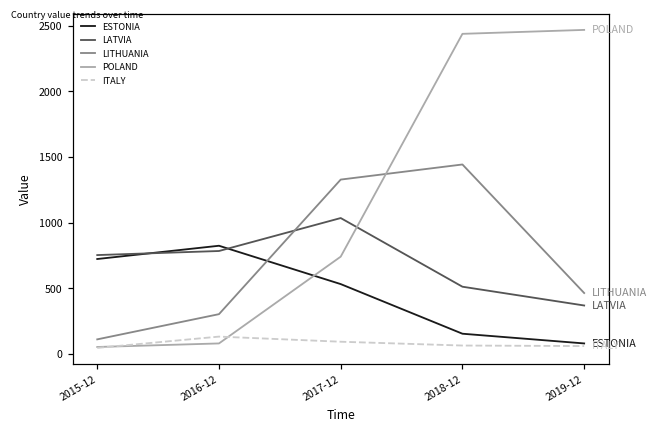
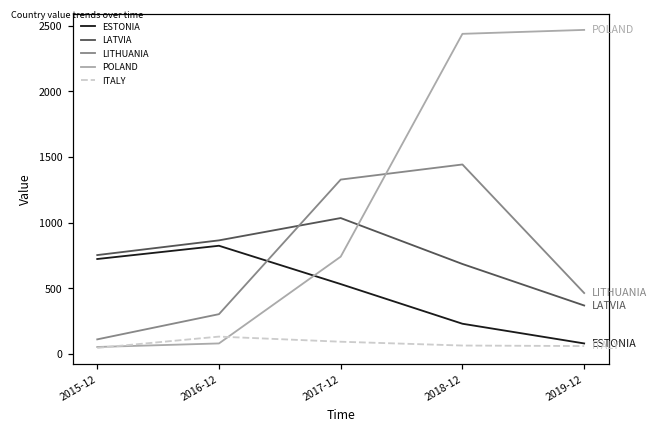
  {
    "ESTONIA": {
      "2015-12": 720,
      "2016-12": 820,
      "2017-12": 530,
-     "2018-12": 150
+     "2018-12": 230
    },
    "LATVIA": {
      "2015-12": 750,
-     "2016-12": 780,
+     "2016-12": 870,
      "2017-12": 1040,
-     "2018-12": 510,
+     "2018-12": 690,
      "2019-12": 370
    }
  }
